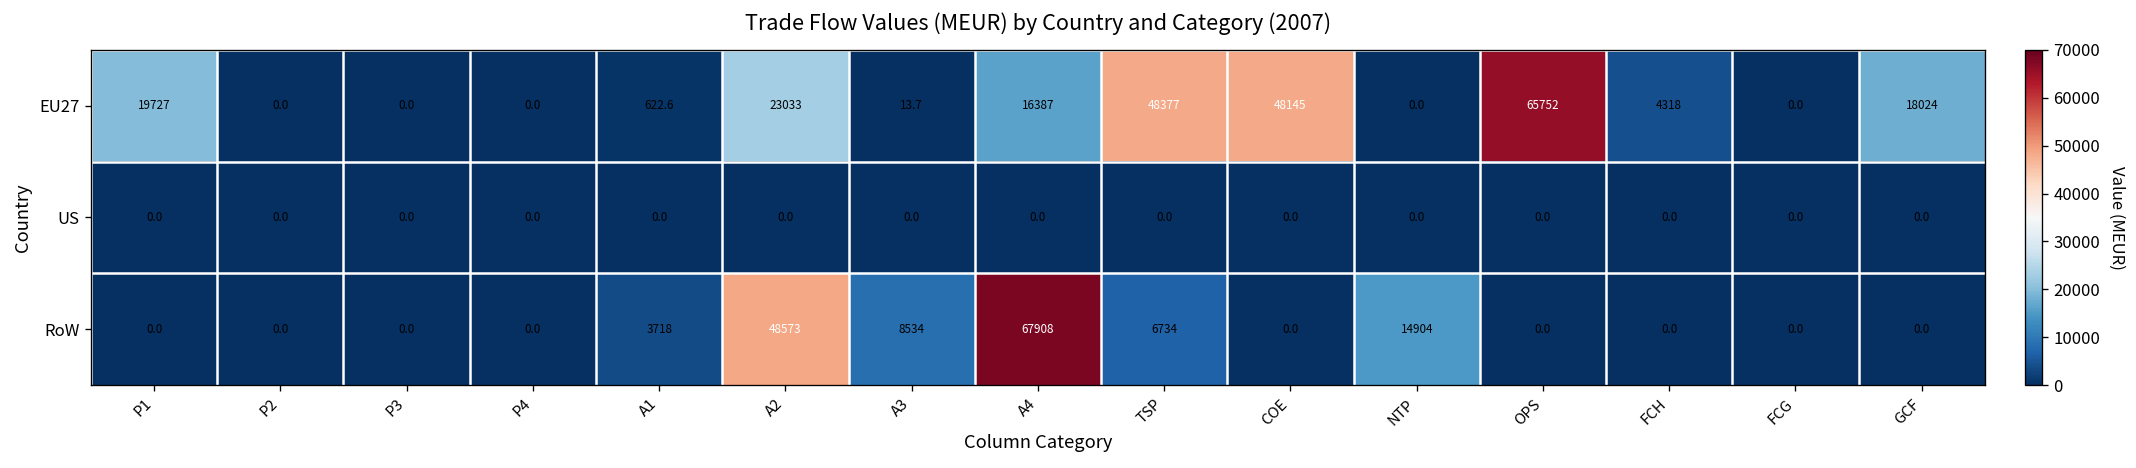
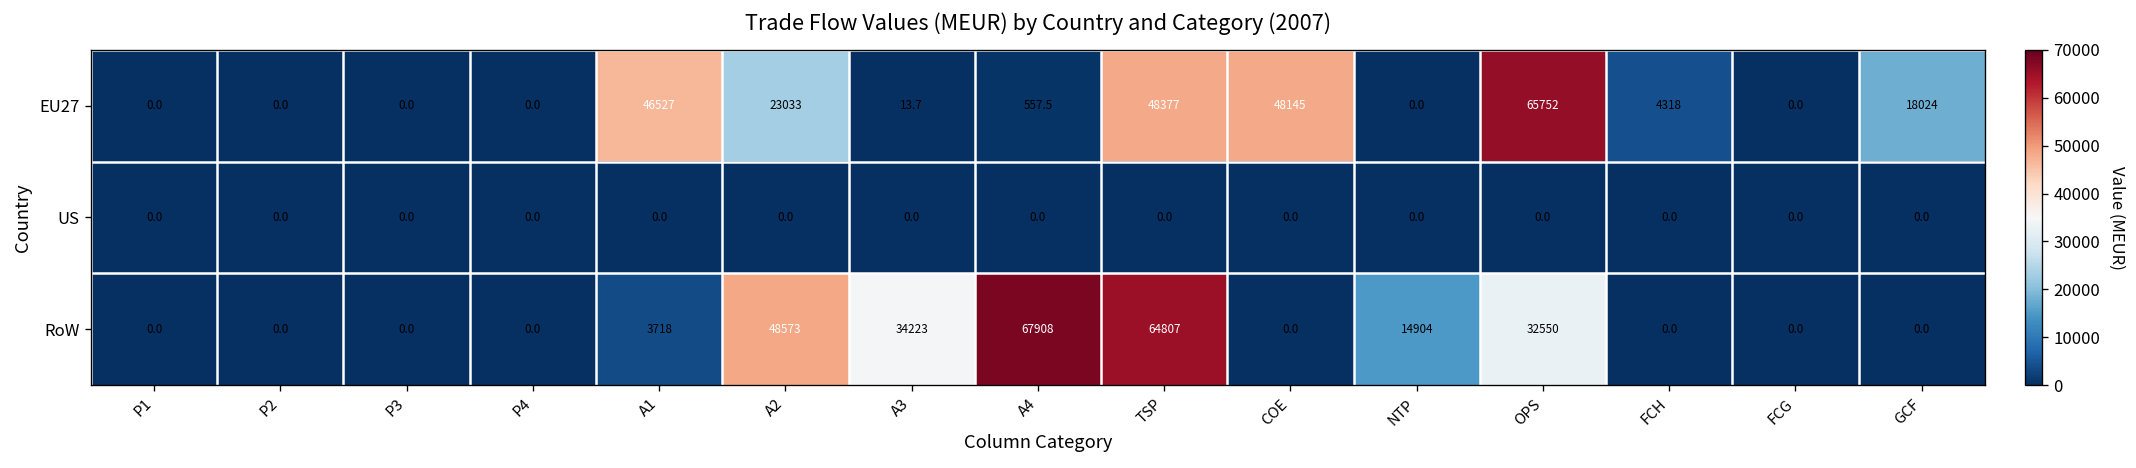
  {
    "EU27": {
-     "P1": 19727,
+     "P1": 0.0,
      "P2": 0.0,
      "P3": 0.0,
      "P4": 0.0,
-     "A1": 622.6,
+     "A1": 46527,
      "A2": 23033,
      "A3": 13.7,
-     "A4": 16387,
+     "A4": 557.5,
      "TSP": 48377,
      "COE": 48145,
      "NTP": 0.0,
      "OPS": 65752,
      "FCH": 4318,
      "FCG": 0.0,
      "GCF": 18024
    },
    "US": {
      "P1": 0.0,
      "P2": 0.0,
      "P3": 0.0,
      "P4": 0.0,
      "A1": 0.0,
      "A2": 0.0,
      "A3": 0.0,
      "A4": 0.0,
      "TSP": 0.0,
      "COE": 0.0,
      "NTP": 0.0,
      "OPS": 0.0,
      "FCH": 0.0,
      "FCG": 0.0,
      "GCF": 0.0
    },
    "RoW": {
      "P1": 0.0,
      "P2": 0.0,
      "P3": 0.0,
      "P4": 0.0,
      "A1": 3718,
      "A2": 48573,
-     "A3": 8534,
+     "A3": 34223,
      "A4": 67908,
-     "TSP": 6734,
+     "TSP": 64807,
      "COE": 0.0,
      "NTP": 14904,
-     "OPS": 0.0,
+     "OPS": 32550,
      "FCH": 0.0,
      "FCG": 0.0,
      "GCF": 0.0
    }
  }
